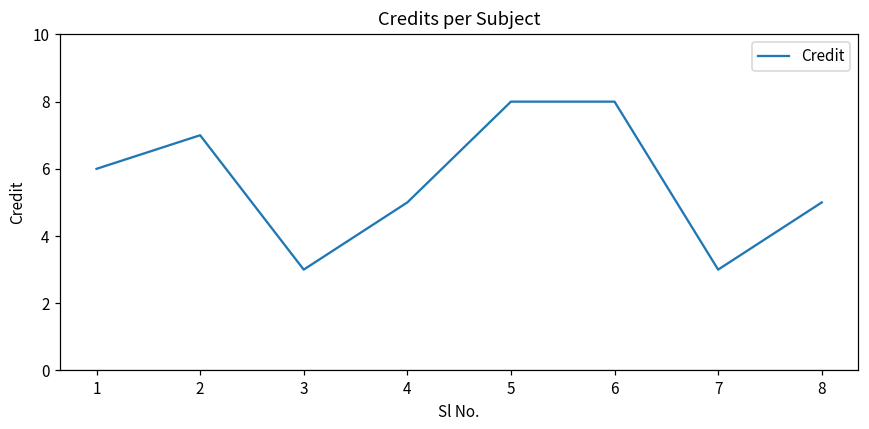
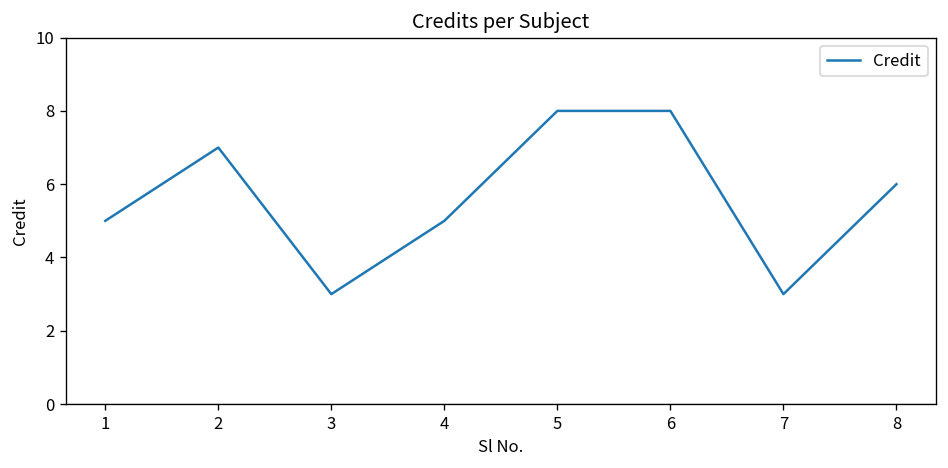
  {
-   "1": 6,
+   "1": 5,
    "2": 7,
    "3": 3,
    "4": 5,
    "5": 8,
    "6": 8,
    "7": 3,
-   "8": 5
+   "8": 6
  }
